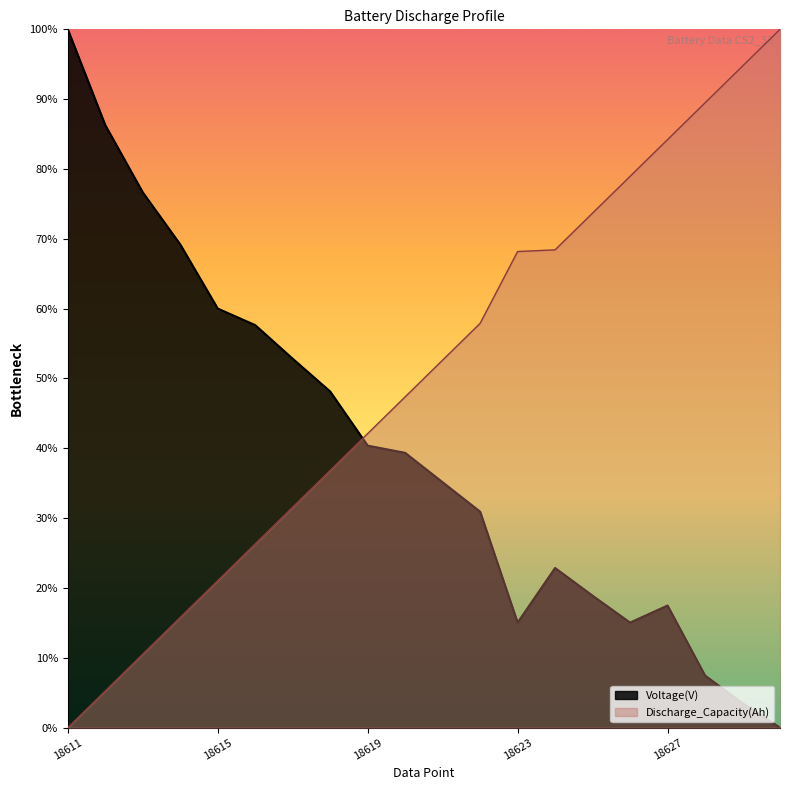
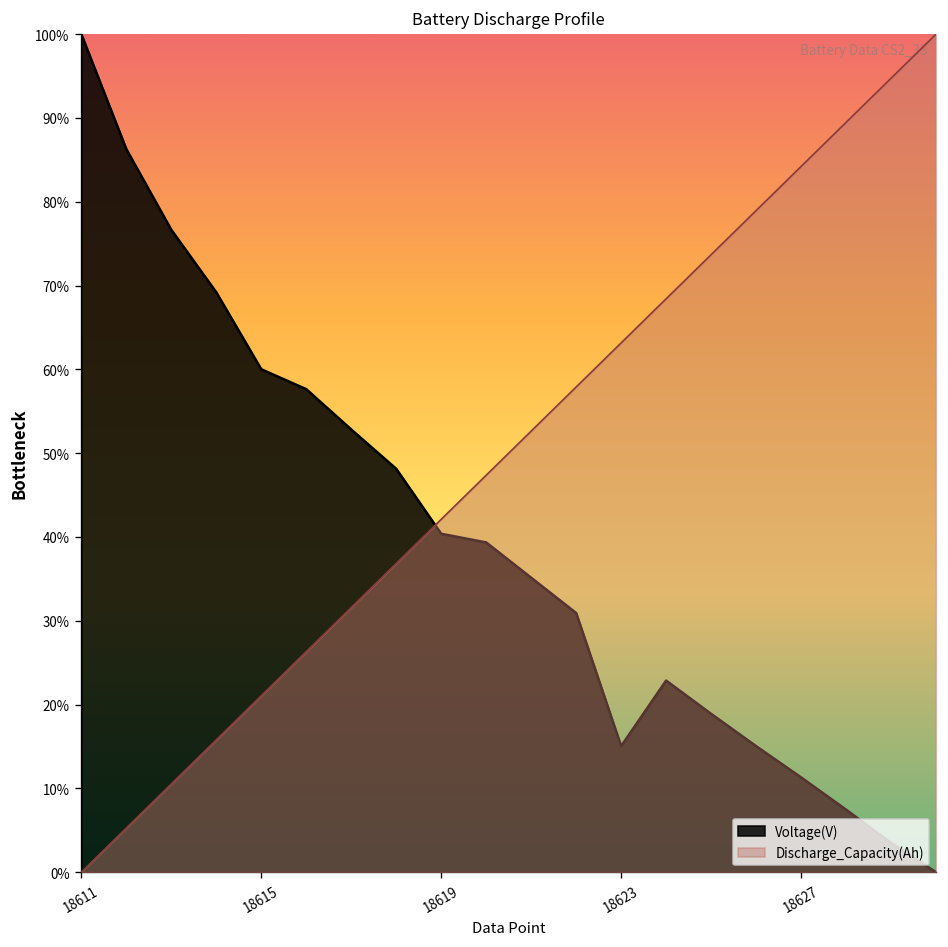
  {
    "Voltage(V)": {
      "18611": "100%",
      "18615": "60%",
      "18619": "40%",
      "18623": "15%",
-     "18627": "17%"
+     "18627": "11%"
    },
    "Discharge_Capacity(Ah)": {
      "18611": "0%",
      "18615": "21%",
      "18619": "42%",
-     "18623": "68%",
+     "18623": "63%",
      "18627": "84%"
    }
  }
